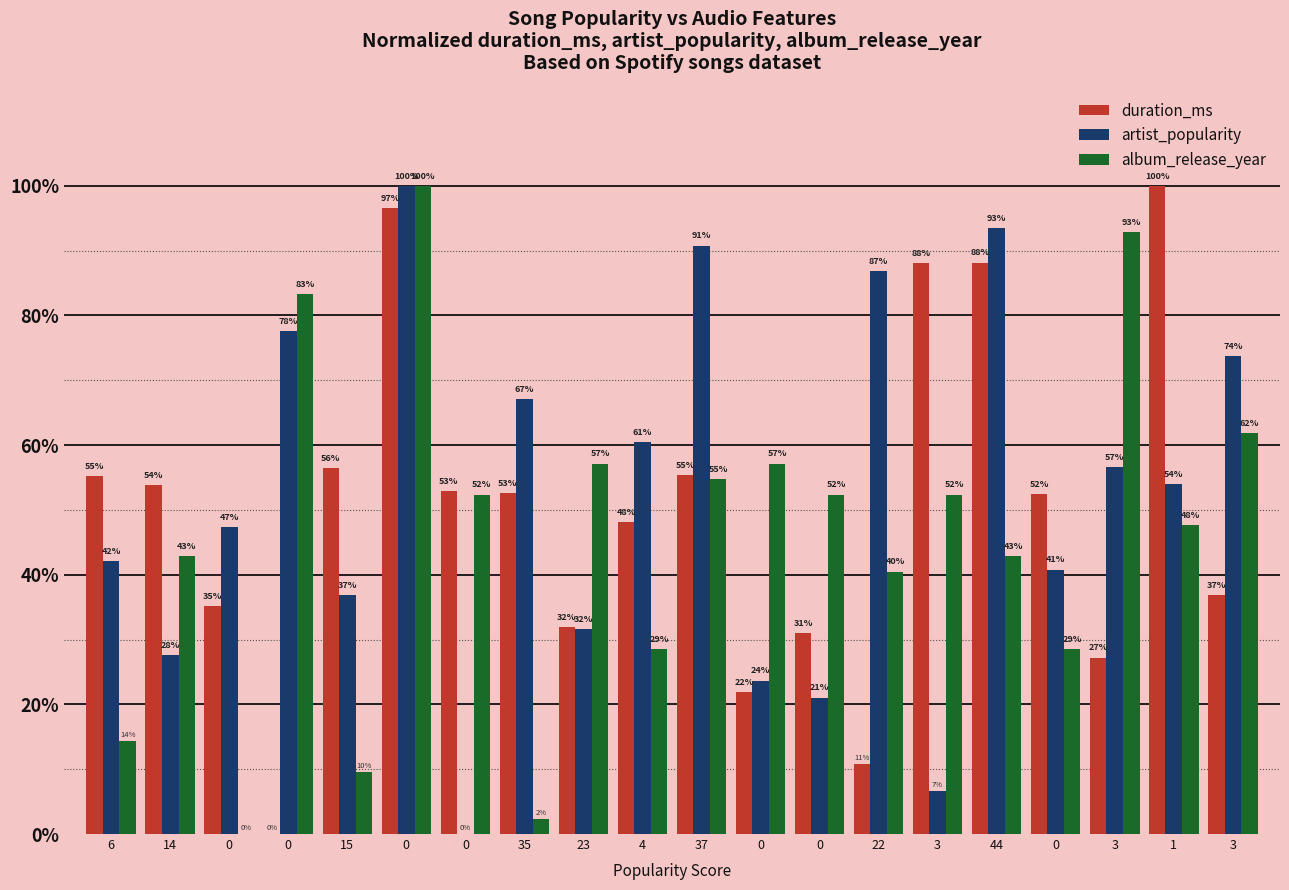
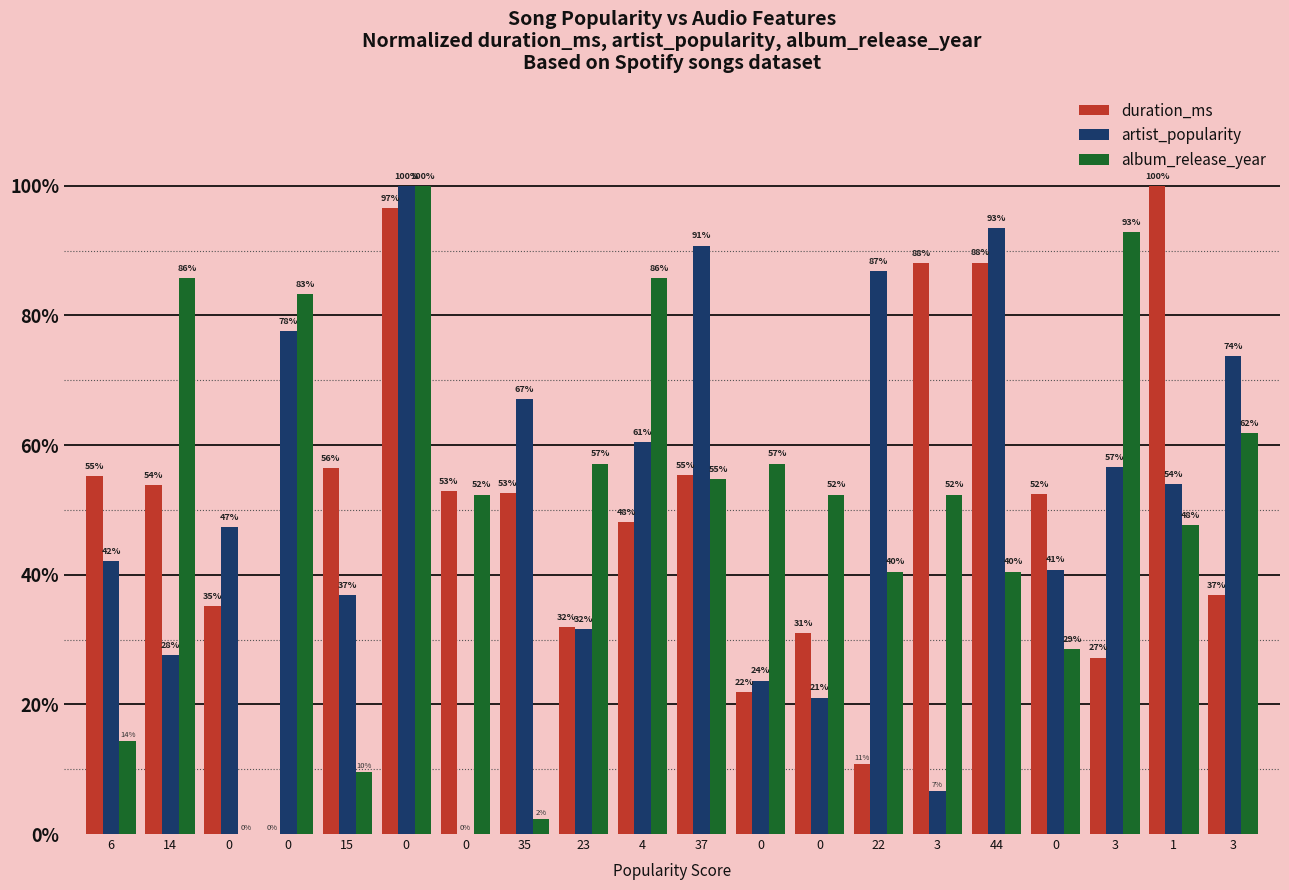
  {
    "duration_ms": {
      "6": "55%",
      "14": "54%",
      "15": "56%",
      "35": "53%",
      "23": "32%",
      "4": "48%",
      "37": "55%",
      "22": "11%",
      "44": "88%",
      "1": "100%"
    },
    "artist_popularity": {
      "6": "42%",
      "14": "28%",
      "15": "37%",
      "35": "67%",
      "23": "32%",
      "4": "61%",
      "37": "91%",
      "22": "87%",
      "44": "93%",
      "1": "54%"
    },
    "album_release_year": {
      "6": "14%",
-     "14": "43%",
+     "14": "86%",
      "15": "10%",
      "35": "2%",
      "23": "57%",
-     "4": "29%",
+     "4": "86%",
      "37": "55%",
      "22": "40%",
-     "44": "43%",
+     "44": "40%",
      "1": "48%"
    }
  }
